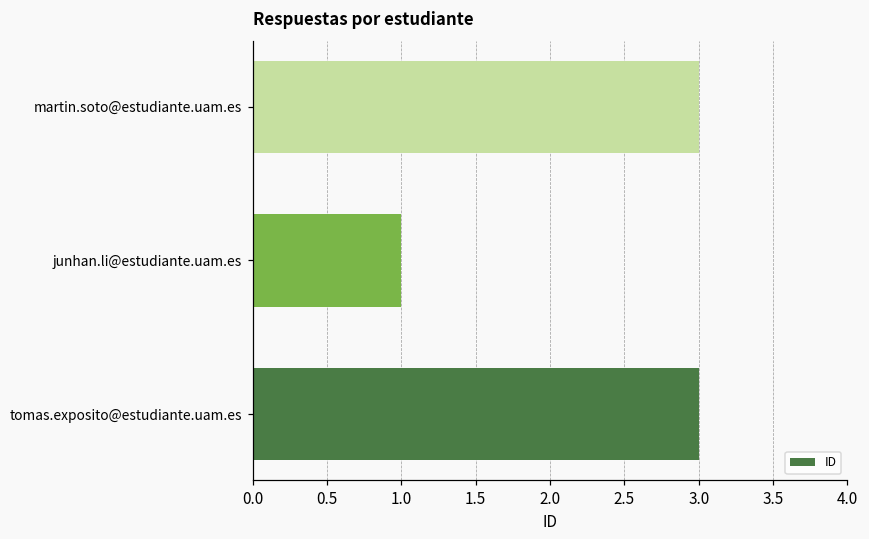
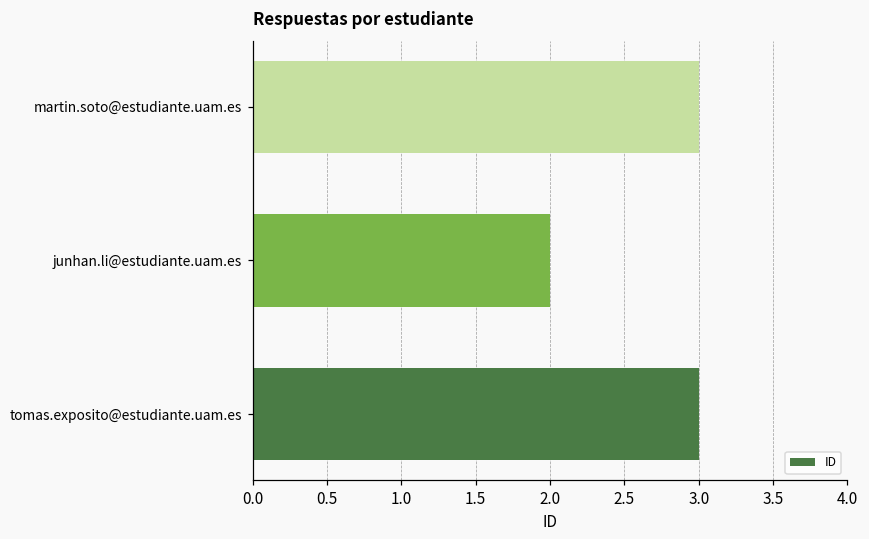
  {
    "martin.soto@estudiante.uam.es": 3,
-   "junhan.li@estudiante.uam.es": 1,
+   "junhan.li@estudiante.uam.es": 2,
    "tomas.exposito@estudiante.uam.es": 3
  }
